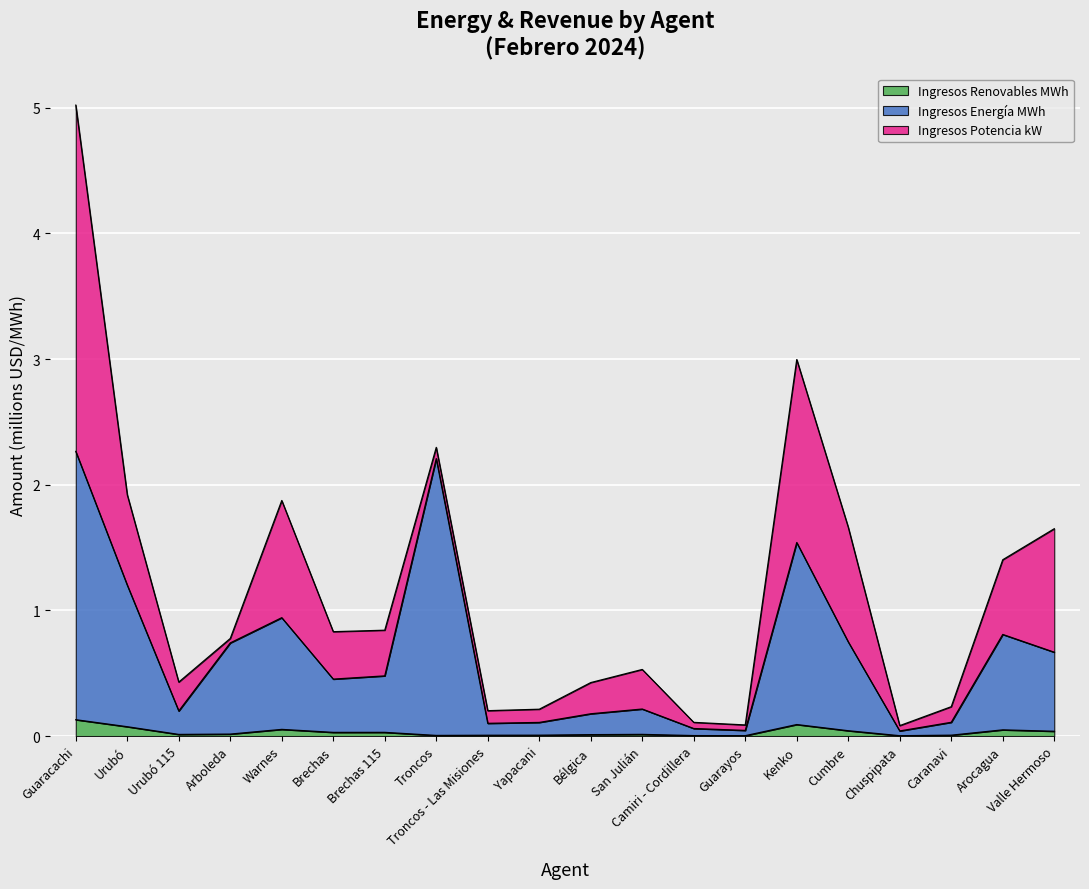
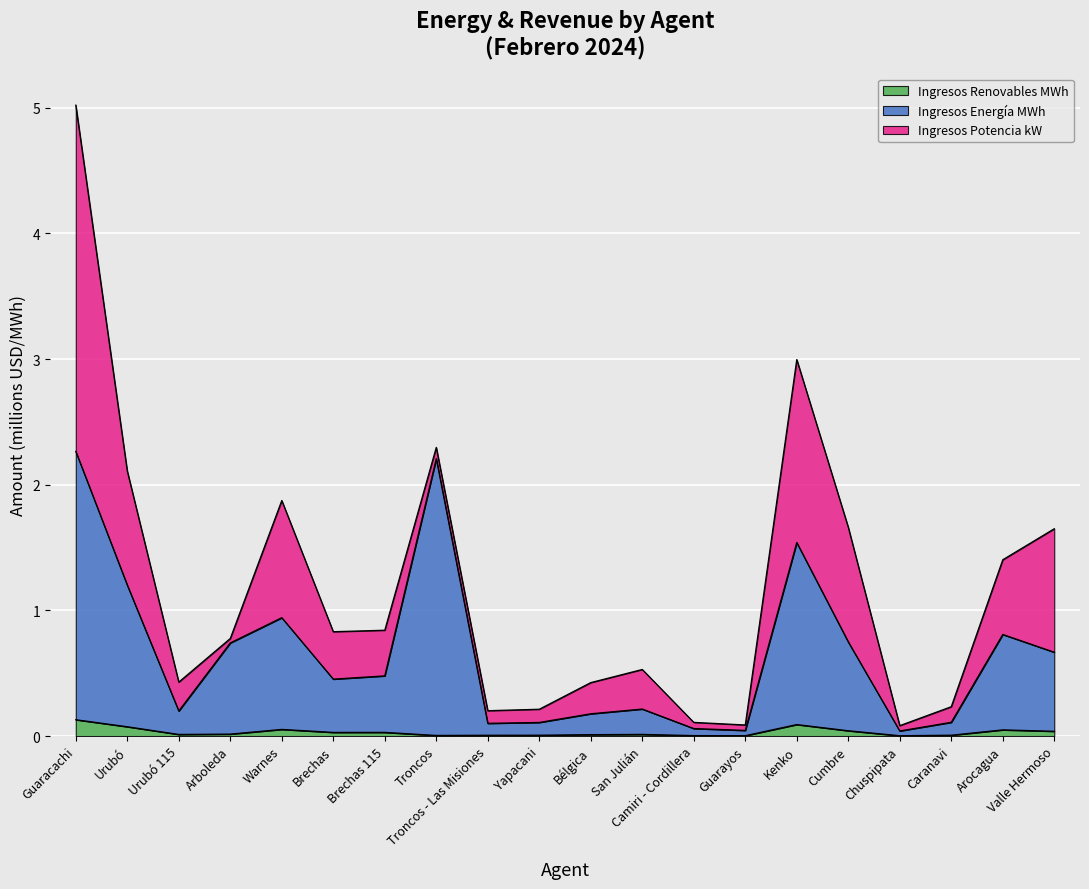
  {
    "Ingresos Renovables MWh": {
      "Guaracachi": 0.13,
      "Urubó": 0.07,
      "Urubó 115": 0.01,
      "Arboleda": 0.02,
      "Warnes": 0.05,
      "Brechas": 0.03,
      "Brechas 115": 0.03,
      "Troncos": 0.00,
      "Troncos - Las Misiones": 0.01,
      "Yapacani": 0.01,
      "Bélgica": 0.01,
      "San Julián": 0.01,
      "Camiri - Cordillera": 0.00,
      "Guarayos": 0.00,
      "Kenko": 0.09,
      "Cumbre": 0.04,
      "Chuspipata": 0.00,
      "Caranavi": 0.01,
      "Arocagua": 0.05,
      "Valle Hermoso": 0.04
    },
    "Ingresos Energía MWh": {
      "Guaracachi": 2.14,
      "Urubó": 1.13,
      "Urubó 115": 0.19,
      "Arboleda": 0.73,
      "Warnes": 0.89,
      "Brechas": 0.42,
      "Brechas 115": 0.45,
      "Troncos": 2.20,
      "Troncos - Las Misiones": 0.09,
      "Yapacani": 0.10,
      "Bélgica": 0.17,
      "San Julián": 0.20,
      "Camiri - Cordillera": 0.06,
      "Guarayos": 0.04,
      "Kenko": 1.45,
      "Cumbre": 0.71,
      "Chuspipata": 0.04,
      "Caranavi": 0.10,
      "Arocagua": 0.76,
      "Valle Hermoso": 0.63
    },
    "Ingresos Potencia kW": {
      "Guaracachi": 2.76,
-     "Urubó": 0.72,
+     "Urubó": 0.91,
      "Urubó 115": 0.23,
      "Arboleda": 0.04,
      "Warnes": 0.93,
      "Brechas": 0.38,
      "Brechas 115": 0.36,
      "Troncos": 0.09,
      "Troncos - Las Misiones": 0.10,
      "Yapacani": 0.11,
      "Bélgica": 0.25,
      "San Julián": 0.31,
      "Camiri - Cordillera": 0.05,
      "Guarayos": 0.04,
      "Kenko": 1.46,
      "Cumbre": 0.91,
      "Chuspipata": 0.04,
      "Caranavi": 0.12,
      "Arocagua": 0.59,
      "Valle Hermoso": 0.98
    }
  }
